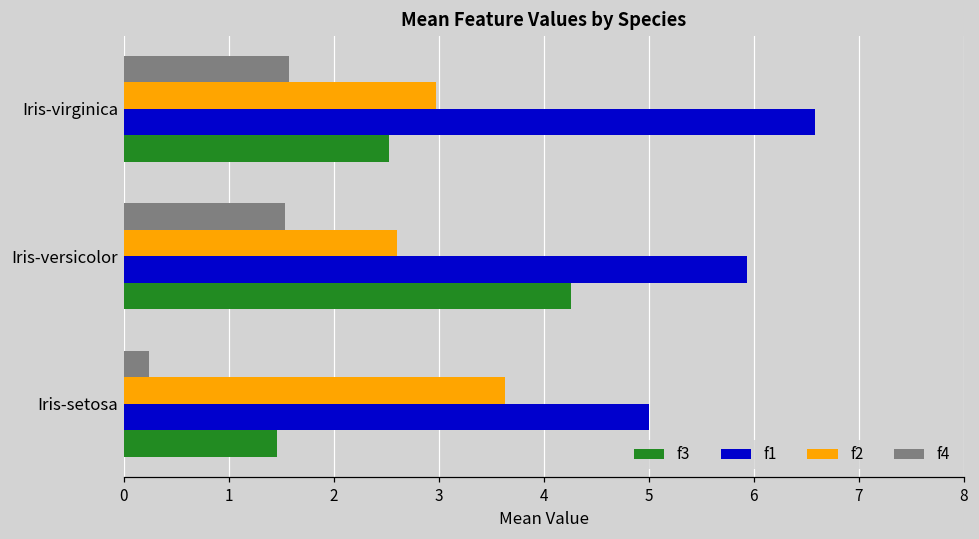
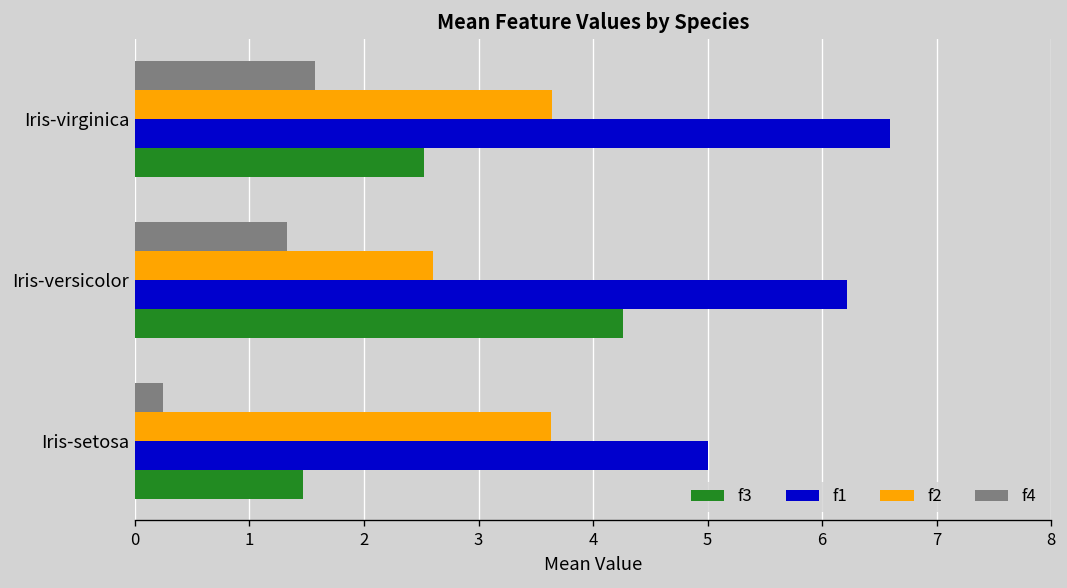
  {
    "f3": {
      "Iris-virginica": 2.5,
      "Iris-versicolor": 4.3,
      "Iris-setosa": 1.5
    },
    "f1": {
      "Iris-virginica": 6.6,
-     "Iris-versicolor": 5.9,
+     "Iris-versicolor": 6.2,
      "Iris-setosa": 5.0
    },
    "f2": {
-     "Iris-virginica": 3.0,
+     "Iris-virginica": 3.6,
      "Iris-versicolor": 2.6,
      "Iris-setosa": 3.6
    },
    "f4": {
      "Iris-virginica": 1.6,
-     "Iris-versicolor": 1.5,
+     "Iris-versicolor": 1.3,
      "Iris-setosa": 0.2
    }
  }
